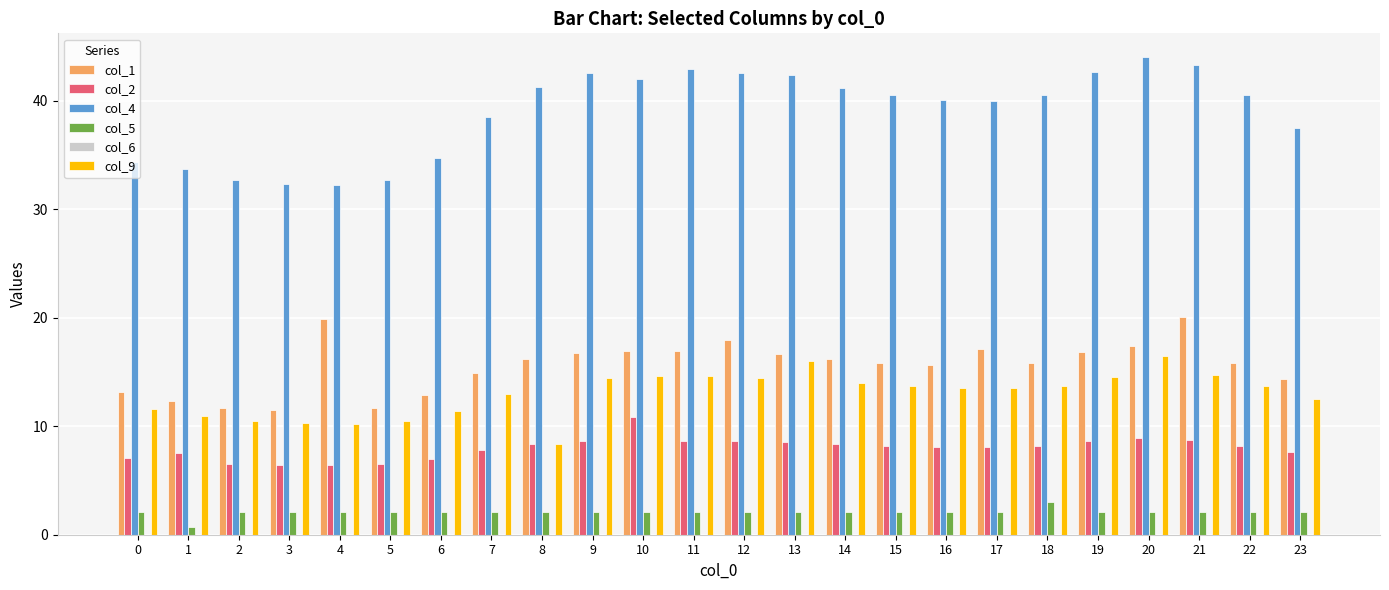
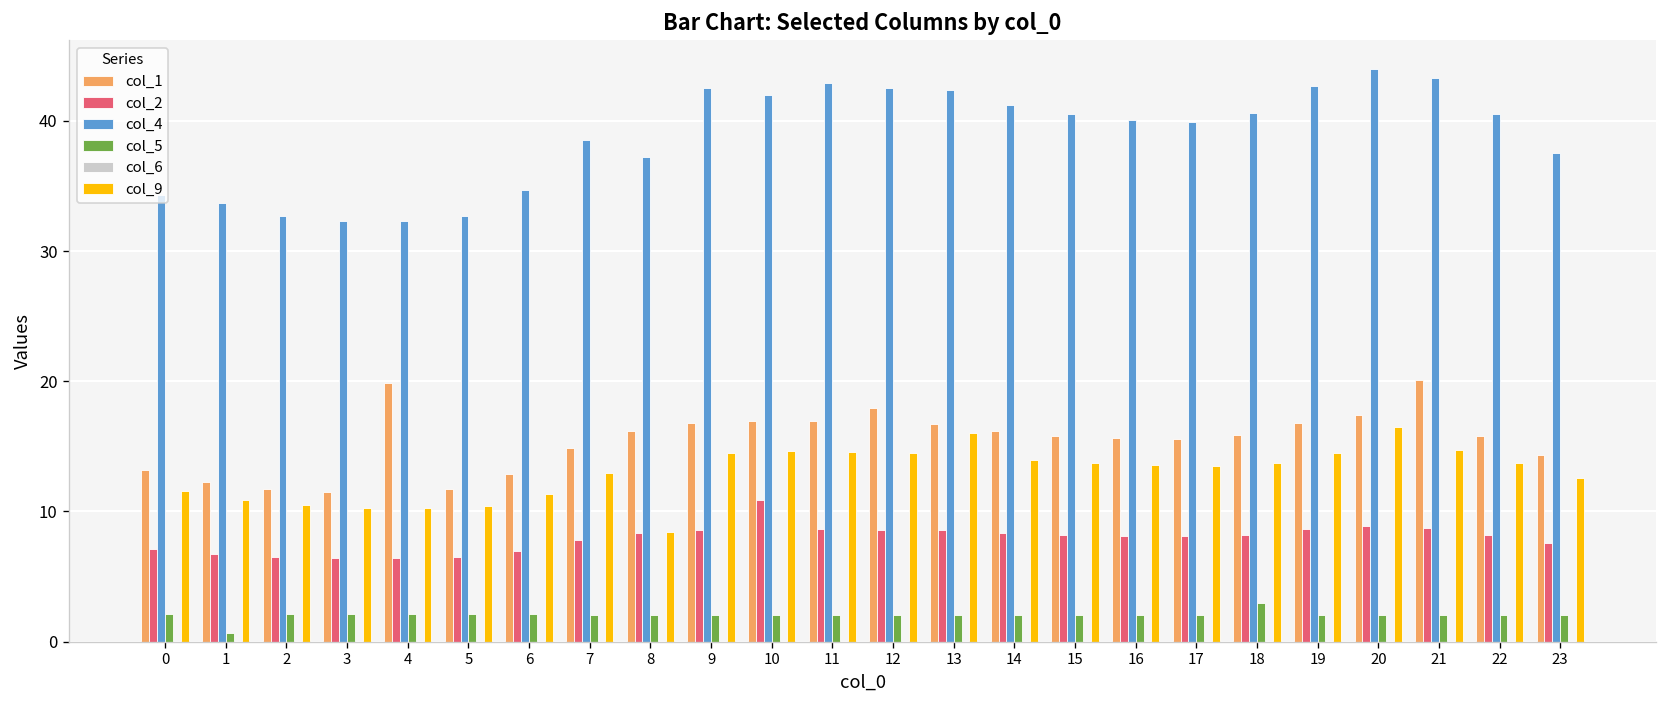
  {
    "col_1": {
      "0": 13.2,
      "1": 12.3,
      "2": 11.7,
      "3": 11.5,
      "4": 19.9,
      "5": 11.7,
      "6": 12.9,
      "7": 14.9,
      "8": 16.2,
      "9": 16.8,
      "10": 17.0,
      "11": 16.9,
      "12": 17.9,
      "13": 16.7,
      "14": 16.2,
      "15": 15.8,
      "16": 15.6,
-     "17": 17.1,
+     "17": 15.6,
      "18": 15.9,
      "19": 16.8,
      "20": 17.4,
      "21": 20.1,
      "22": 15.8,
      "23": 14.4
    },
    "col_2": {
      "0": 7.1,
-     "1": 7.5,
+     "1": 6.8,
      "2": 6.5,
      "3": 6.4,
      "4": 6.4,
      "5": 6.5,
      "6": 7.0,
      "7": 7.8,
      "8": 8.4,
      "9": 8.6,
      "10": 10.8,
      "11": 8.7,
      "12": 8.6,
      "13": 8.6,
      "14": 8.3,
      "15": 8.2,
      "16": 8.1,
      "17": 8.1,
      "18": 8.2,
      "19": 8.6,
      "20": 8.9,
      "21": 8.7,
      "22": 8.2,
      "23": 7.6
    },
    "col_4": {
      "1": 33.7,
      "2": 32.7,
      "3": 32.3,
      "4": 32.3,
      "5": 32.7,
      "6": 34.7,
      "7": 38.5,
-     "8": 41.3,
+     "8": 37.2,
      "9": 42.5,
      "10": 42.0,
      "11": 42.9,
      "12": 42.6,
      "13": 42.4,
      "14": 41.2,
      "15": 40.5,
      "16": 40.1,
      "17": 39.9,
      "18": 40.6,
      "19": 42.7,
      "20": 44.0,
      "21": 43.3,
      "22": 40.5,
      "23": 37.5
    },
    "col_5": {
      "0": 2.1,
      "1": 0.7,
      "2": 2.1,
      "3": 2.1,
      "4": 2.1,
      "5": 2.1,
      "6": 2.1,
      "7": 2.1,
      "8": 2.1,
      "9": 2.1,
      "10": 2.1,
      "11": 2.1,
      "12": 2.1,
      "13": 2.1,
      "14": 2.1,
      "15": 2.1,
      "16": 2.1,
      "17": 2.1,
      "18": 3.0,
      "19": 2.1,
      "20": 2.1,
      "21": 2.1,
      "22": 2.1,
      "23": 2.1
    },
    "col_6": {
      "0": 0.0,
      "1": 0.0,
      "2": 0.0,
      "3": 0.0,
      "4": 0.0,
      "5": 0.0,
      "6": 0.0,
      "7": 0.0,
      "8": 0.0,
      "9": 0.0,
      "10": 0.0,
      "11": 0.0,
      "12": 0.0,
      "13": 0.0,
      "14": 0.0,
      "15": 0.0,
      "16": 0.0,
      "17": 0.0,
      "18": 0.0,
      "19": 0.0,
      "20": 0.0,
      "21": 0.0,
      "22": 0.0,
      "23": 0.0
    },
    "col_9": {
      "0": 11.6,
      "1": 10.9,
      "2": 10.5,
      "3": 10.3,
      "4": 10.2,
      "5": 10.5,
      "6": 11.4,
      "7": 13.0,
      "8": 8.4,
      "9": 14.5,
      "10": 14.6,
      "11": 14.6,
      "12": 14.5,
      "13": 16.0,
      "14": 14.0,
      "15": 13.7,
      "16": 13.6,
      "17": 13.5,
      "18": 13.7,
      "19": 14.5,
      "20": 16.5,
      "21": 14.7,
      "22": 13.7,
      "23": 12.5
    }
  }
